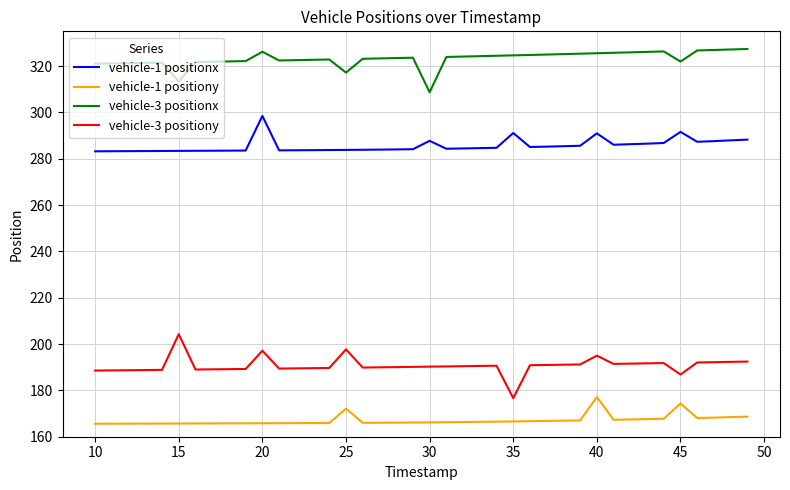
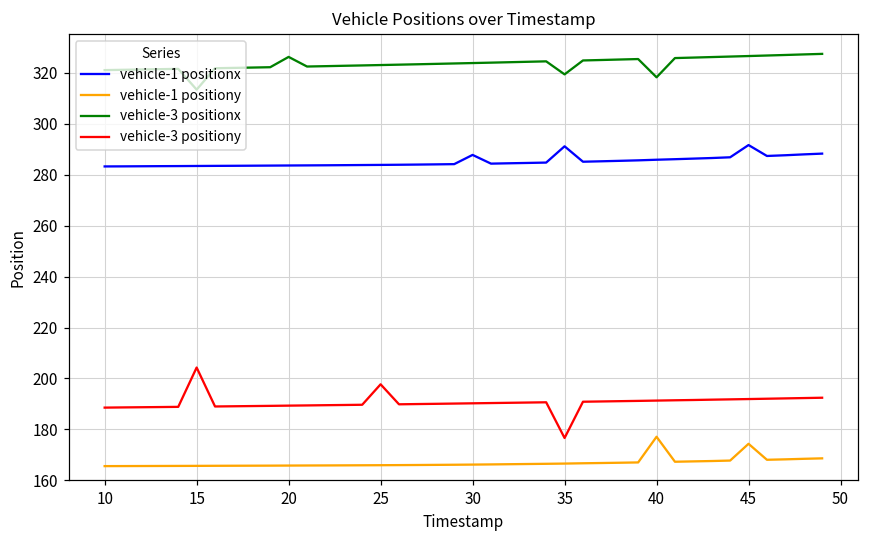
  {
    "vehicle-1 positionx": {
      "10": 283,
      "15": 283,
-     "20": 298,
+     "20": 284,
      "25": 284,
      "30": 288,
      "35": 291,
-     "40": 291,
+     "40": 286,
      "45": 292
    },
    "vehicle-1 positiony": {
      "10": 166,
      "15": 166,
      "20": 166,
-     "25": 172,
+     "25": 166,
      "30": 166,
      "35": 167,
      "40": 177,
      "45": 174
    },
    "vehicle-3 positionx": {
      "20": 326,
-     "25": 317,
-     "30": 309,
-     "35": 325,
-     "40": 326,
-     "45": 322
+     "25": 323,
+     "30": 324,
+     "35": 319,
+     "40": 318,
+     "45": 327
    },
    "vehicle-3 positiony": {
      "10": 189,
      "15": 204,
-     "20": 197,
+     "20": 189,
      "25": 198,
      "30": 190,
      "35": 177,
-     "40": 195,
-     "45": 187
+     "40": 191,
+     "45": 192
    }
  }
